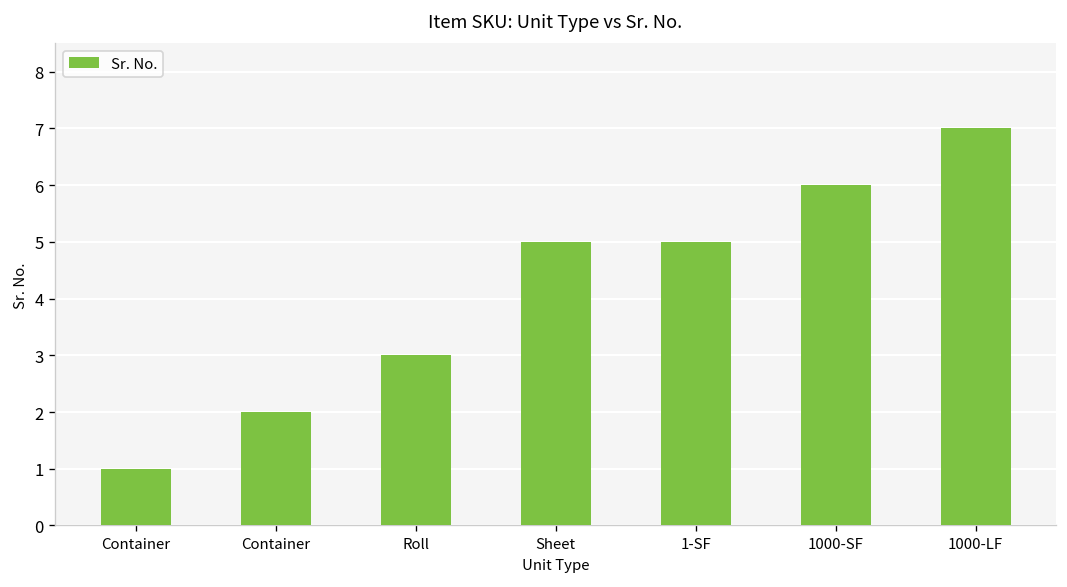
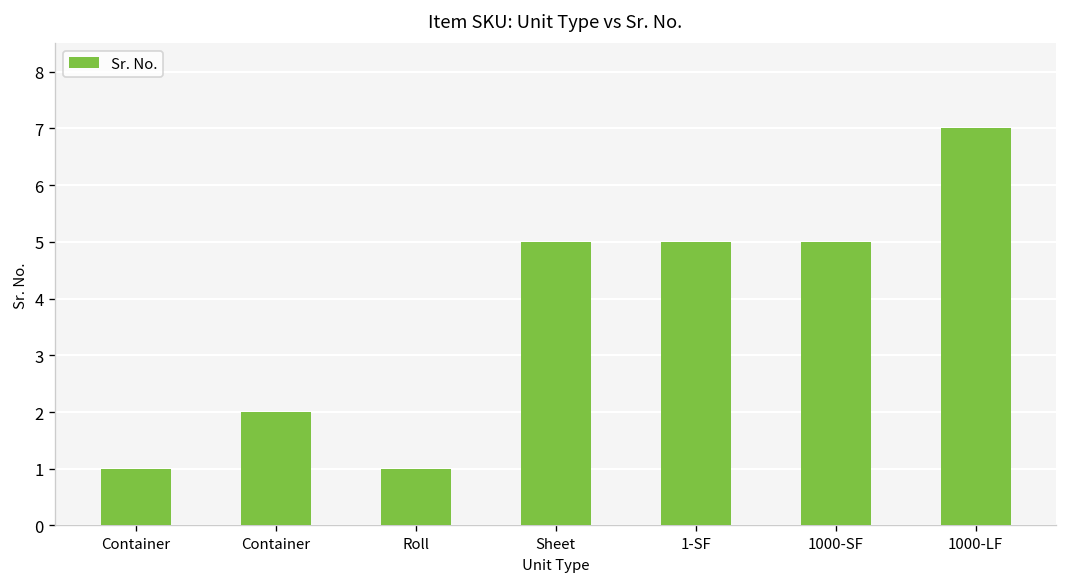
  {
-   "Roll": 3,
+   "Roll": 1,
    "Sheet": 5,
    "1-SF": 5,
-   "1000-SF": 6,
+   "1000-SF": 5,
    "1000-LF": 7
  }
